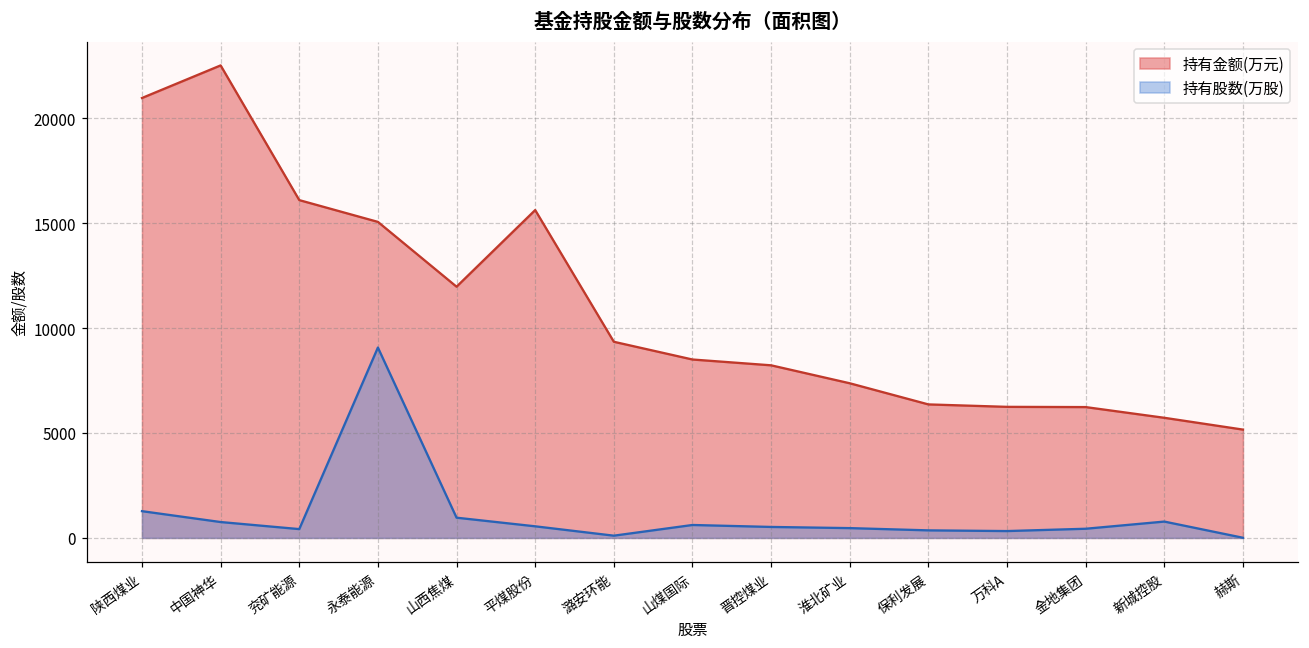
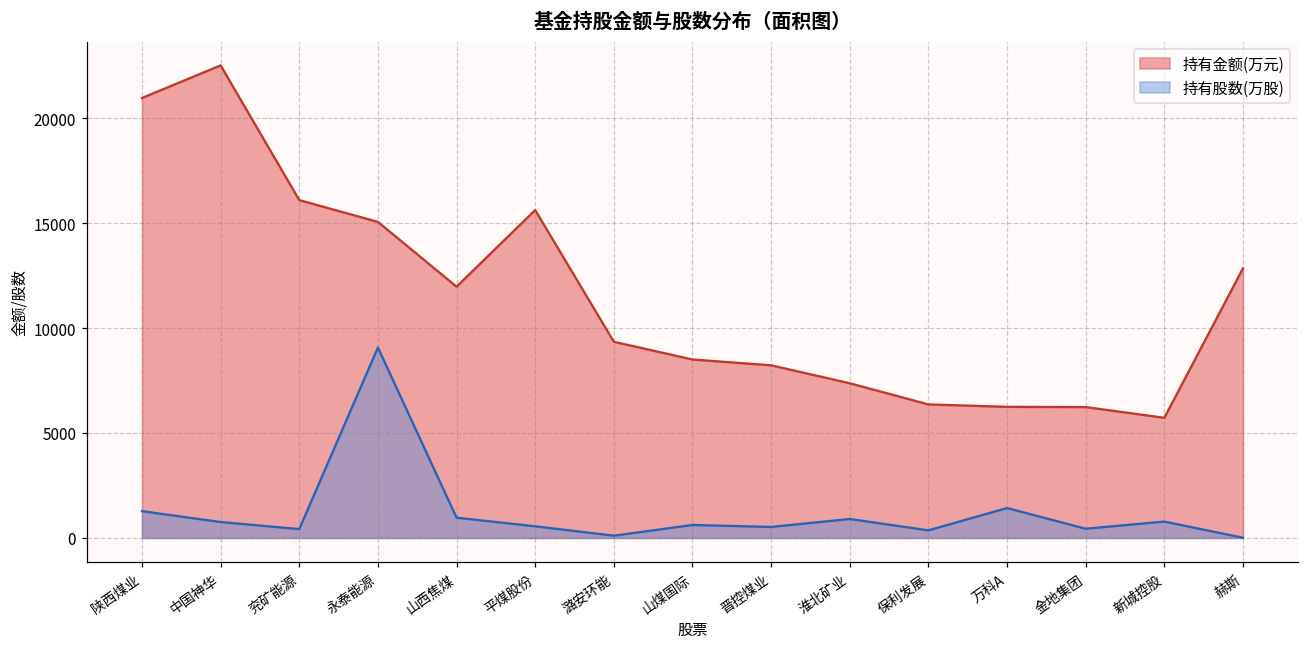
  {
    "持有金额(万元)": {
      "陕西煤业": 21000,
      "中国神华": 22500,
      "兖矿能源": 16100,
      "永泰能源": 15100,
      "山西焦煤": 12000,
      "平煤股份": 15600,
      "潞安环能": 9300,
      "山煤国际": 8500,
      "晋控煤业": 8200,
      "淮北矿业": 7400,
      "保利发展": 6400,
      "万科A": 6200,
      "金地集团": 6200,
      "新城控股": 5700,
-     "赫斯": 5200
+     "赫斯": 12800
    },
    "持有股数(万股)": {
      "陕西煤业": 1300,
      "中国神华": 800,
      "兖矿能源": 400,
      "永泰能源": 9100,
      "山西焦煤": 1000,
      "平煤股份": 600,
      "潞安环能": 100,
      "山煤国际": 600,
      "晋控煤业": 500,
-     "淮北矿业": 500,
+     "淮北矿业": 900,
      "保利发展": 400,
-     "万科A": 300,
+     "万科A": 1400,
      "金地集团": 400,
      "新城控股": 800,
      "赫斯": 0
    }
  }
